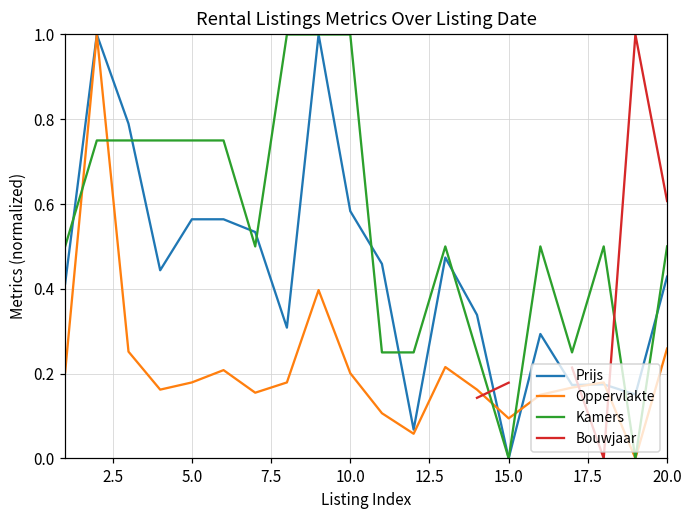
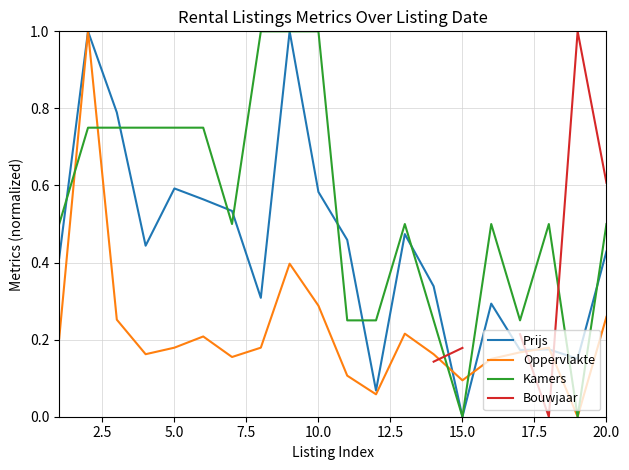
  {
    "Prijs": {
-     "5.0": 0.56,
+     "5.0": 0.59,
      "10.0": 0.58,
      "20.0": 0.43
    },
    "Oppervlakte": {
      "5.0": 0.18,
-     "10.0": 0.20,
+     "10.0": 0.29,
      "15.0": 0.09,
      "20.0": 0.26
    },
    "Kamers": {
      "5.0": 0.75,
      "10.0": 1.00,
      "20.0": 0.50
    },
    "Bouwjaar": {
      "15.0": 0.18,
      "20.0": 0.61
    }
  }
